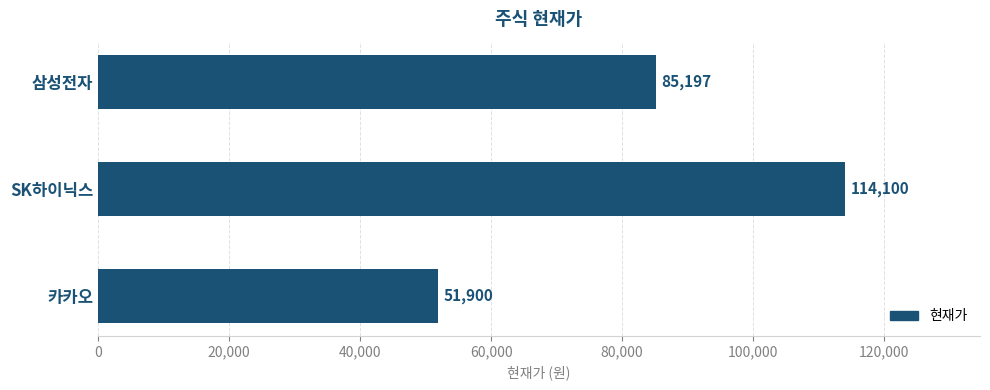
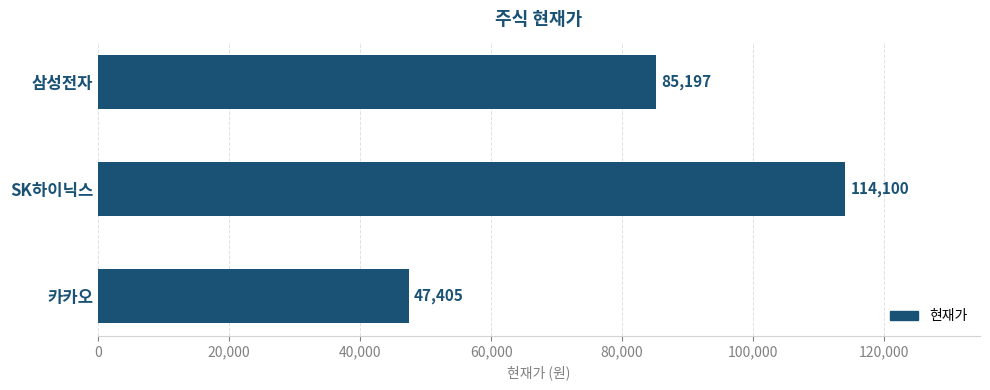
  {
    "삼성전자": "85,197",
    "SK하이닉스": "114,100",
-   "카카오": "51,900"
+   "카카오": "47,405"
  }
